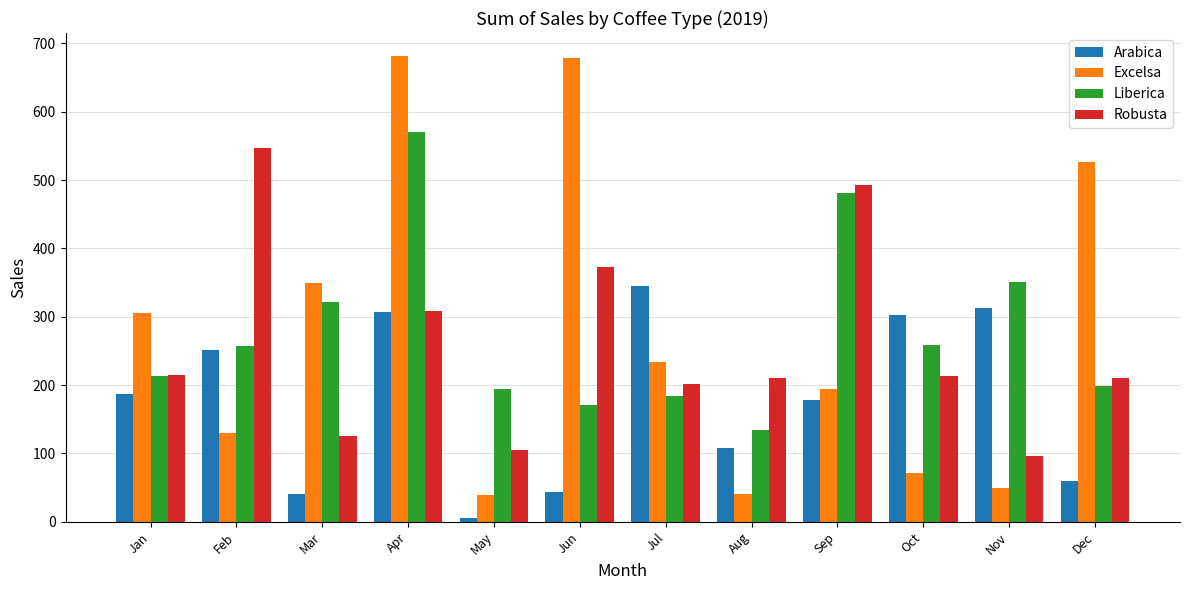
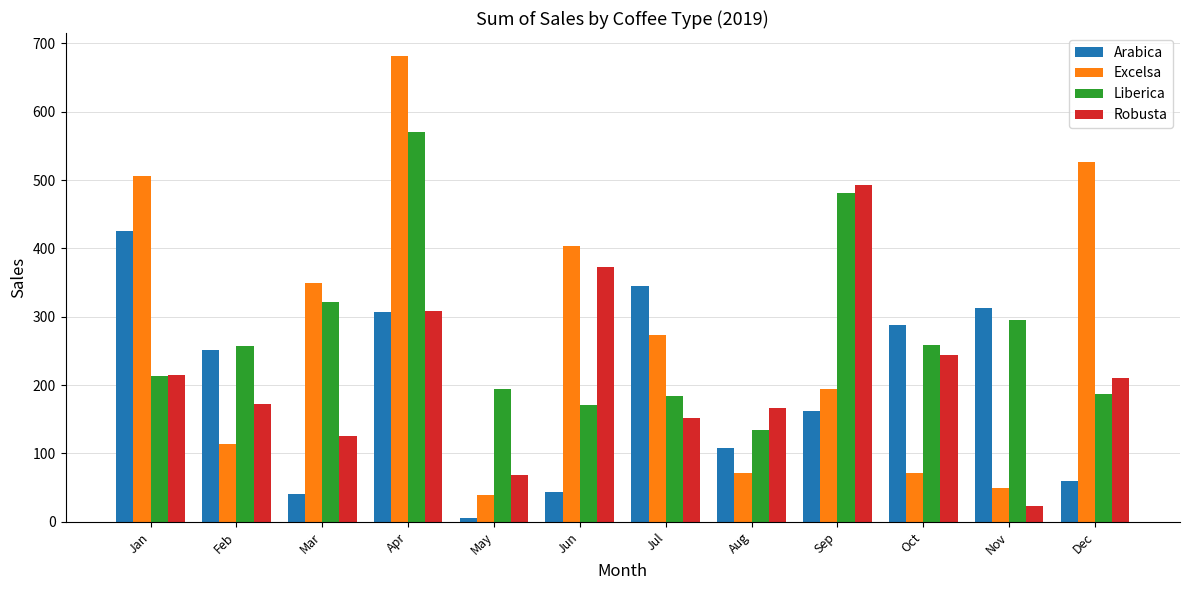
  {
    "Arabica": {
-     "Jan": 190,
+     "Jan": 430,
      "Feb": 250,
      "Mar": 40,
      "Apr": 310,
      "May": 10,
      "Jun": 40,
      "Jul": 350,
      "Aug": 110,
-     "Sep": 180,
-     "Oct": 300,
+     "Sep": 160,
+     "Oct": 290,
      "Nov": 310,
      "Dec": 60
    },
    "Excelsa": {
-     "Jan": 310,
-     "Feb": 130,
+     "Jan": 510,
+     "Feb": 110,
      "Mar": 350,
      "Apr": 680,
      "May": 40,
-     "Jun": 680,
-     "Jul": 230,
-     "Aug": 40,
+     "Jun": 400,
+     "Jul": 270,
+     "Aug": 70,
      "Sep": 190,
      "Oct": 70,
      "Nov": 50,
      "Dec": 530
    },
    "Liberica": {
      "Jan": 210,
      "Feb": 260,
      "Mar": 320,
      "Apr": 570,
      "May": 190,
      "Jun": 170,
      "Jul": 180,
      "Aug": 130,
      "Sep": 480,
      "Oct": 260,
-     "Nov": 350,
-     "Dec": 200
+     "Nov": 300,
+     "Dec": 190
    },
    "Robusta": {
      "Jan": 210,
-     "Feb": 550,
+     "Feb": 170,
      "Mar": 130,
      "Apr": 310,
-     "May": 100,
+     "May": 70,
      "Jun": 370,
-     "Jul": 200,
-     "Aug": 210,
+     "Jul": 150,
+     "Aug": 170,
      "Sep": 490,
-     "Oct": 210,
-     "Nov": 100,
+     "Oct": 240,
+     "Nov": 20,
      "Dec": 210
    }
  }
